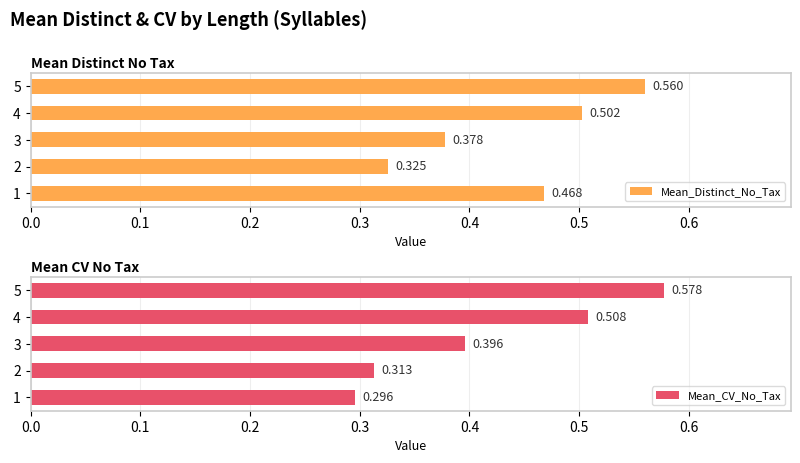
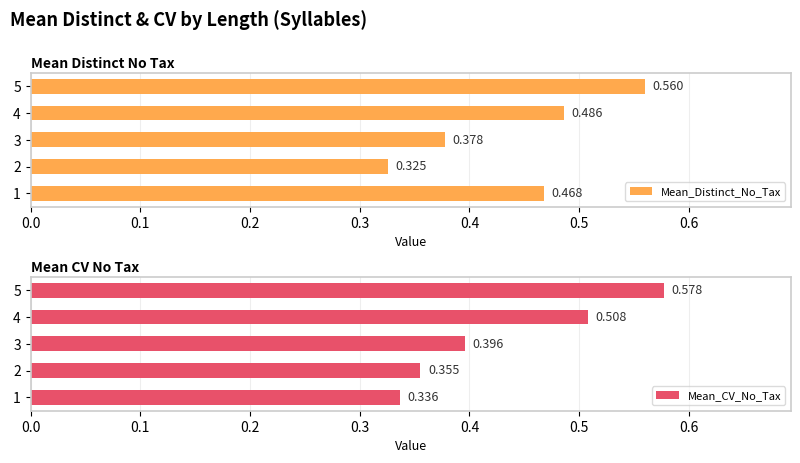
  {
    "Mean Distinct No Tax": {
      "5": 0.560,
-     "4": 0.502,
+     "4": 0.486,
      "3": 0.378,
      "2": 0.325,
      "1": 0.468
    },
    "Mean CV No Tax": {
      "5": 0.578,
      "4": 0.508,
      "3": 0.396,
-     "2": 0.313,
-     "1": 0.296
+     "2": 0.355,
+     "1": 0.336
    }
  }
